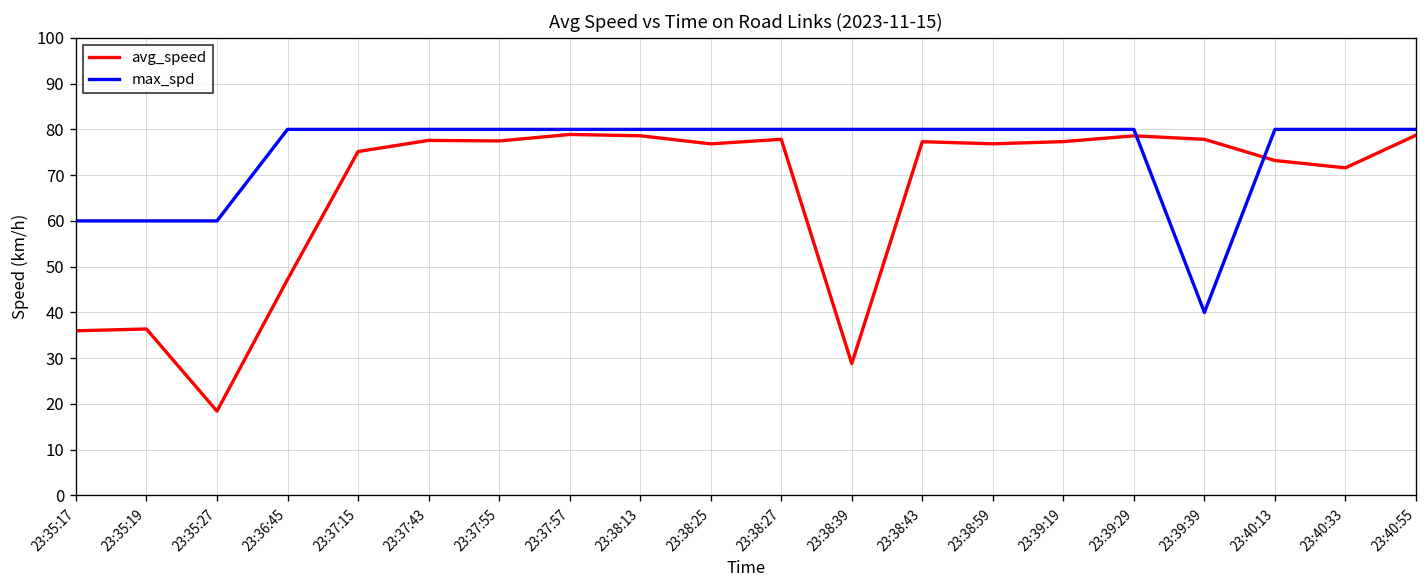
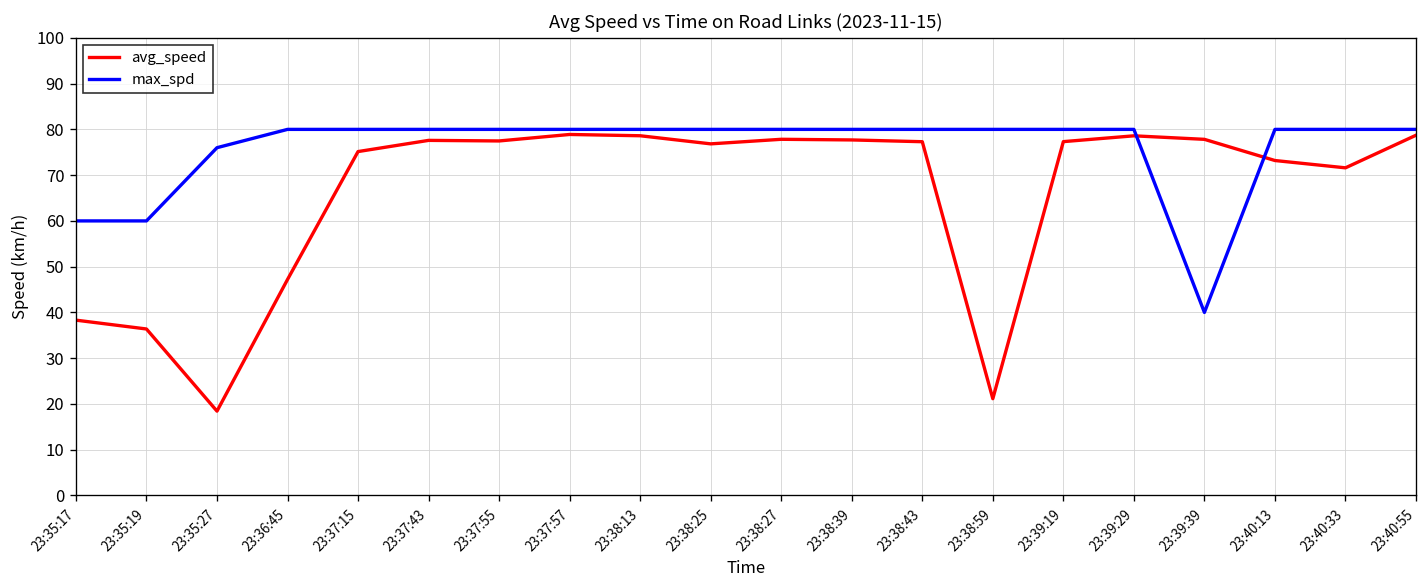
  {
    "avg_speed": {
-     "23:35:17": 36,
+     "23:35:17": 38,
      "23:35:19": 36,
      "23:35:27": 18,
      "23:36:45": 47,
      "23:37:15": 75,
      "23:37:43": 78,
      "23:37:55": 77,
      "23:37:57": 79,
      "23:38:13": 79,
      "23:38:25": 77,
      "23:38:27": 78,
-     "23:38:39": 29,
+     "23:38:39": 78,
      "23:38:43": 77,
-     "23:38:59": 77,
+     "23:38:59": 21,
      "23:39:19": 77,
      "23:39:29": 79,
      "23:39:39": 78,
      "23:40:13": 73,
      "23:40:33": 72,
      "23:40:55": 79
    },
    "max_spd": {
      "23:35:17": 60,
      "23:35:19": 60,
-     "23:35:27": 60,
+     "23:35:27": 76,
      "23:36:45": 80,
      "23:37:15": 80,
      "23:37:43": 80,
      "23:37:55": 80,
      "23:37:57": 80,
      "23:38:13": 80,
      "23:38:25": 80,
      "23:38:27": 80,
      "23:38:39": 80,
      "23:38:43": 80,
      "23:38:59": 80,
      "23:39:19": 80,
      "23:39:29": 80,
      "23:39:39": 40,
      "23:40:13": 80,
      "23:40:33": 80,
      "23:40:55": 80
    }
  }
